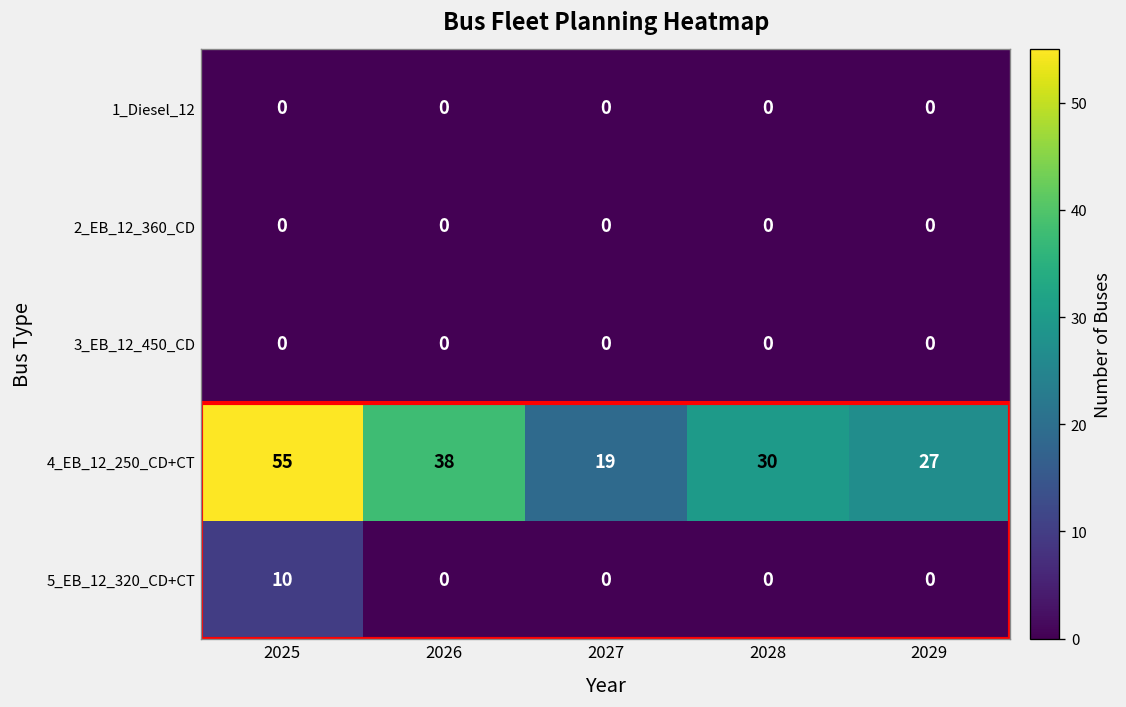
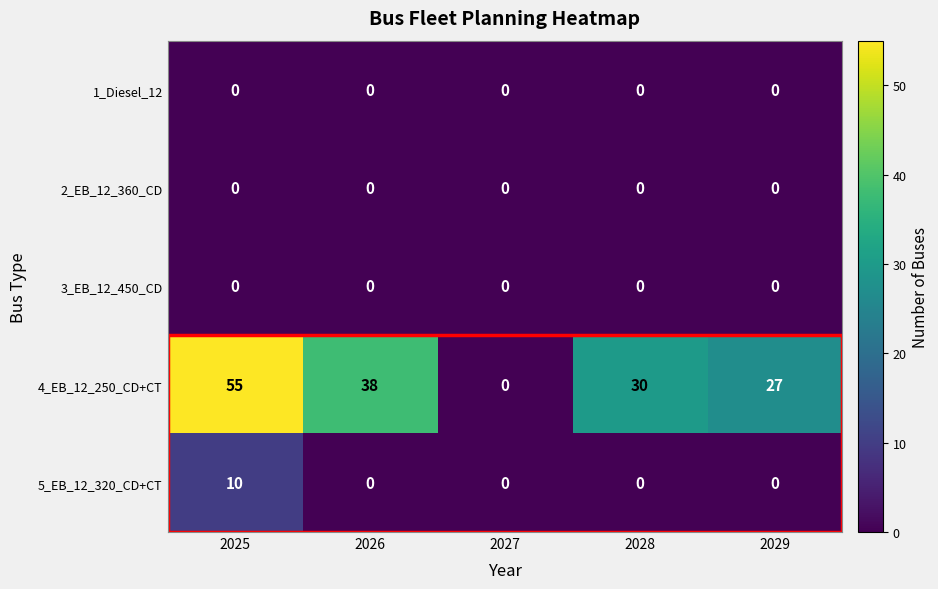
  {
    "1_Diesel_12": {
      "2025": 0,
      "2026": 0,
      "2027": 0,
      "2028": 0,
      "2029": 0
    },
    "2_EB_12_360_CD": {
      "2025": 0,
      "2026": 0,
      "2027": 0,
      "2028": 0,
      "2029": 0
    },
    "3_EB_12_450_CD": {
      "2025": 0,
      "2026": 0,
      "2027": 0,
      "2028": 0,
      "2029": 0
    },
    "4_EB_12_250_CD+CT": {
      "2025": 55,
      "2026": 38,
-     "2027": 19,
+     "2027": 0,
      "2028": 30,
      "2029": 27
    },
    "5_EB_12_320_CD+CT": {
      "2025": 10,
      "2026": 0,
      "2027": 0,
      "2028": 0,
      "2029": 0
    }
  }
